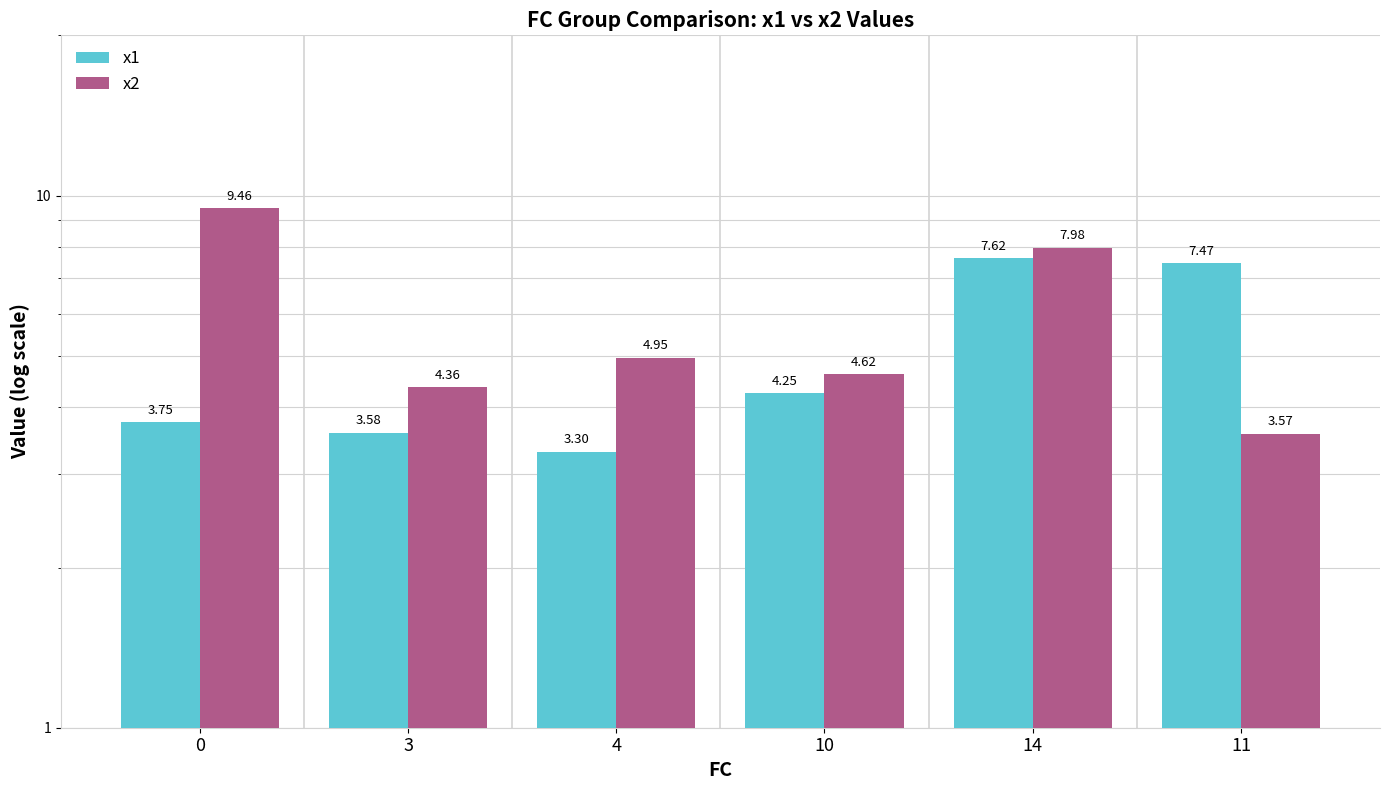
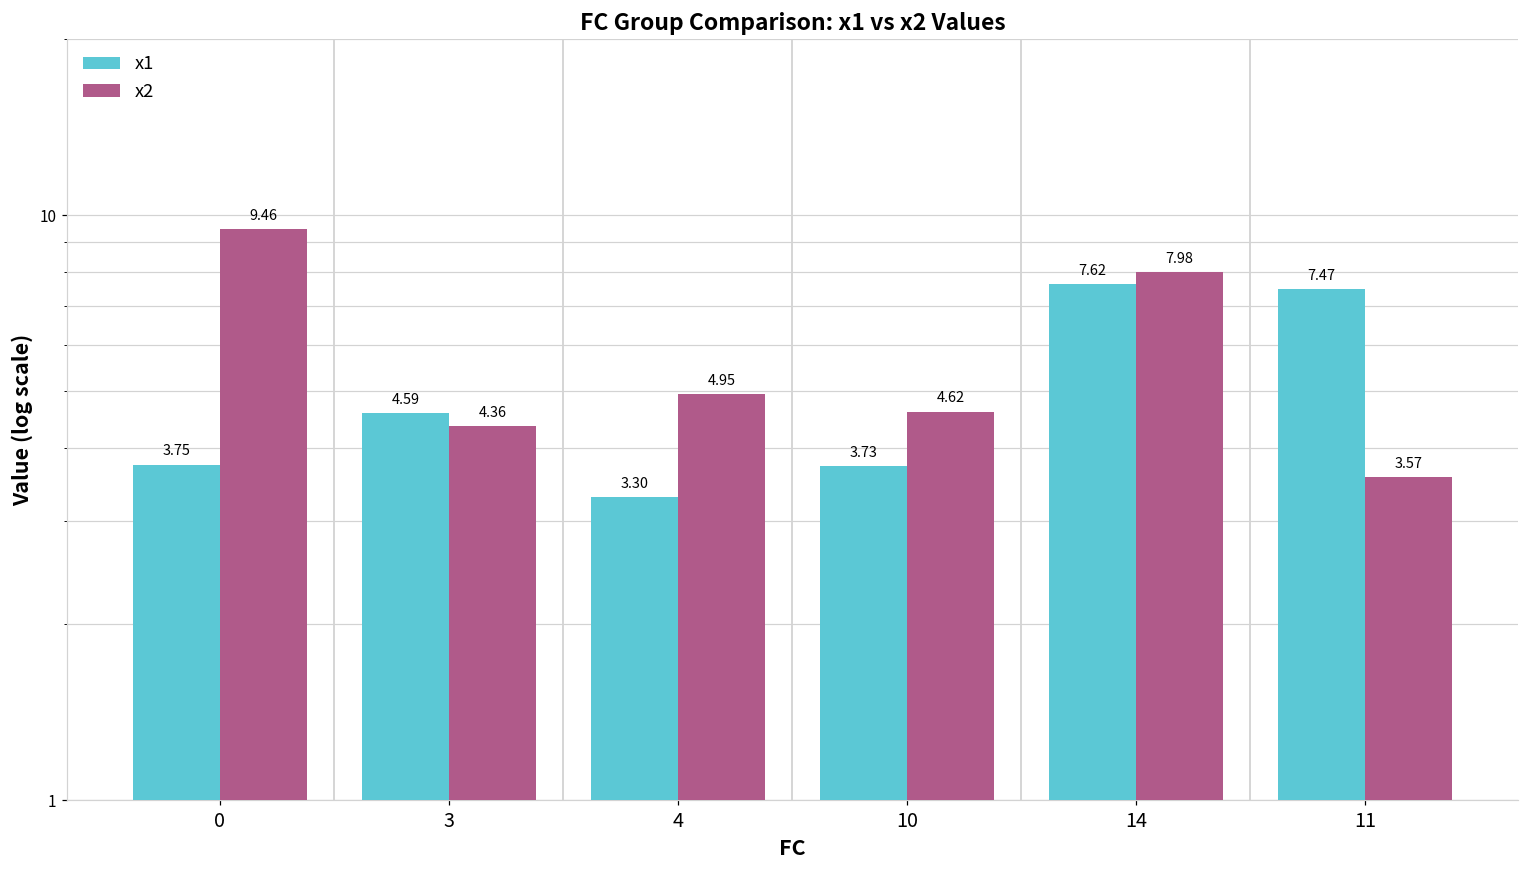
  {
    "x1": {
      "0": 3.75,
-     "3": 3.58,
+     "3": 4.59,
      "4": 3.30,
-     "10": 4.25,
+     "10": 3.73,
      "14": 7.62,
      "11": 7.47
    },
    "x2": {
      "0": 9.46,
      "3": 4.36,
      "4": 4.95,
      "10": 4.62,
      "14": 7.98,
      "11": 3.57
    }
  }
